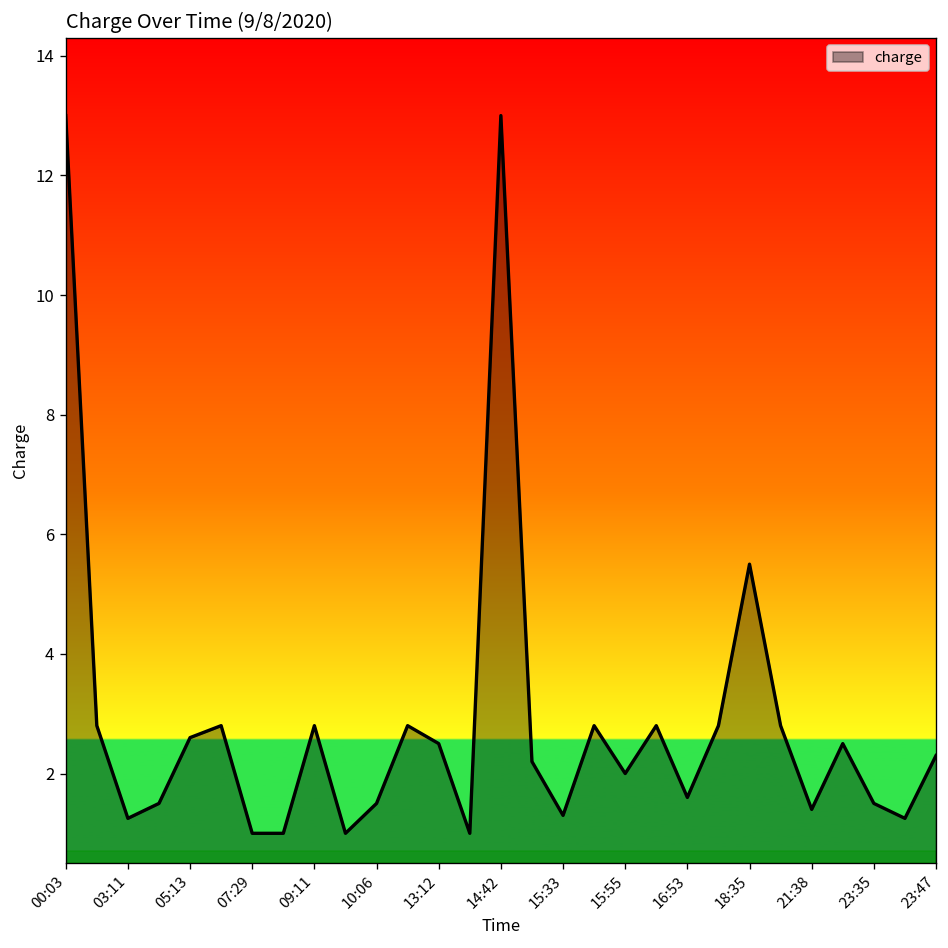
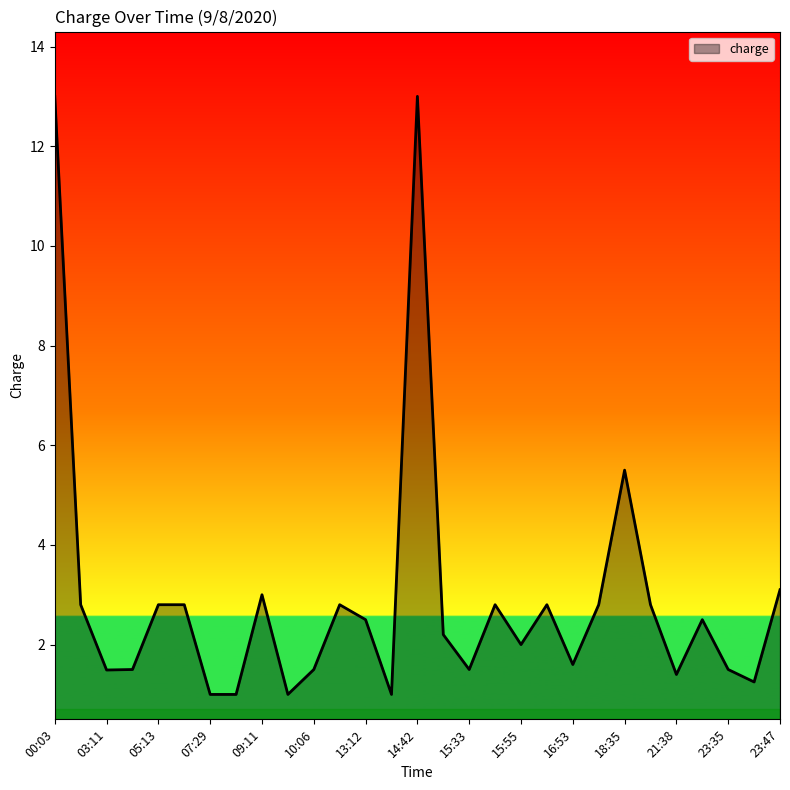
  {
    "00:03": 13.0,
-   "03:11": 1.3,
-   "05:13": 2.6,
+   "03:11": 1.5,
+   "05:13": 2.8,
    "07:29": 1.0,
-   "09:11": 2.8,
+   "09:11": 3.0,
    "10:06": 1.5,
    "13:12": 2.5,
    "14:42": 13.0,
-   "15:33": 1.3,
+   "15:33": 1.5,
    "16:53": 1.6,
    "18:35": 5.5,
    "21:38": 1.4,
    "23:35": 1.5,
-   "23:47": 2.3
+   "23:47": 3.1
  }
